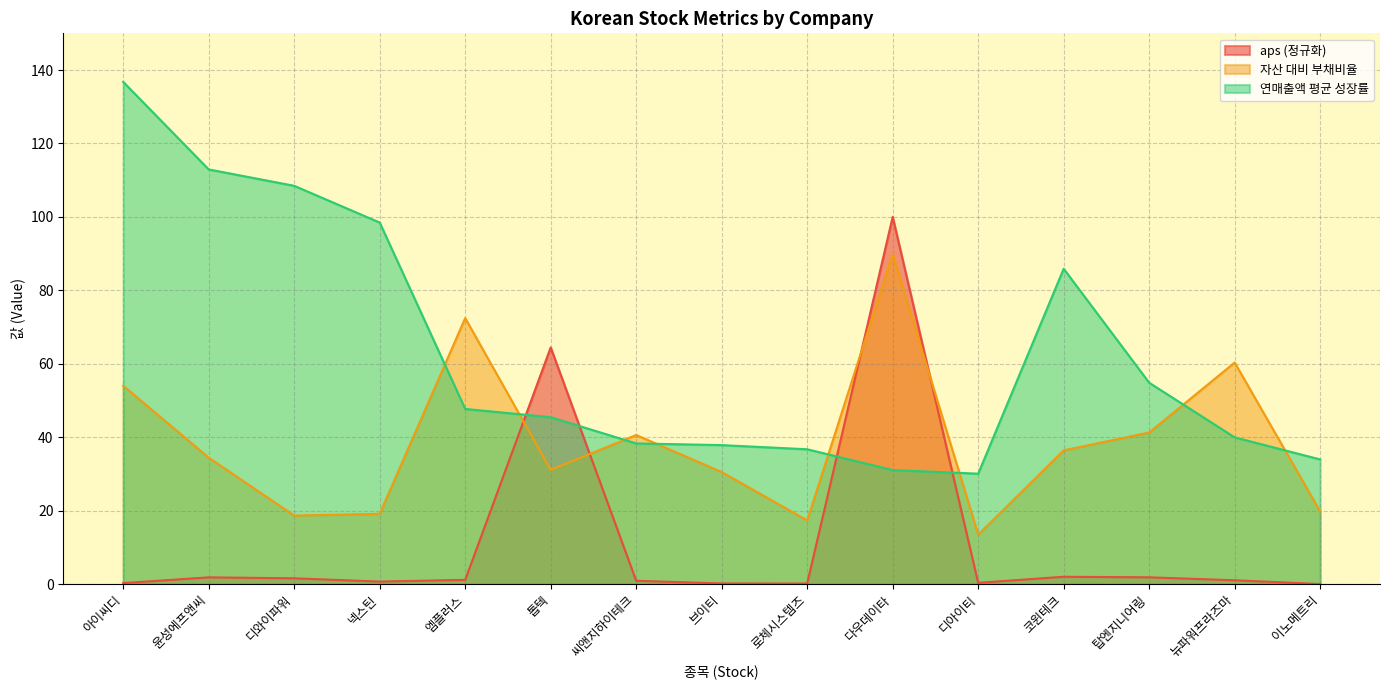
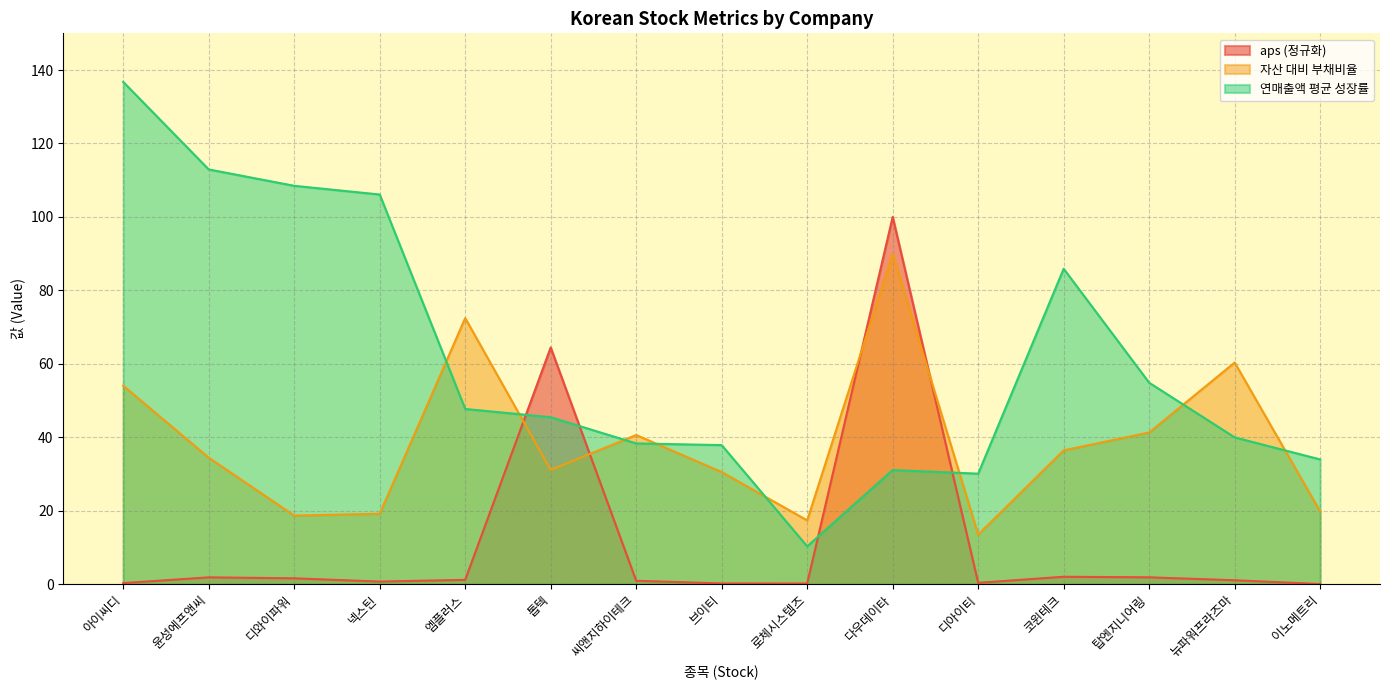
  {
    "aps (정규화)": {
      "아이씨디": 0,
      "윤성에프앤씨": 2,
      "디와이파워": 2,
      "넥스틴": 1,
      "엠플러스": 1,
      "톱텍": 64,
      "씨앤지하이테크": 1,
      "브이티": 0,
      "로체시스템즈": 0,
      "다우데이타": 100,
      "디아이티": 0,
      "코윈테크": 2,
      "탑엔지니어링": 2,
      "뉴파워프라즈마": 1,
      "이노메트리": 0
    },
    "자산 대비 부채비율": {
      "아이씨디": 54,
      "윤성에프앤씨": 34,
      "디와이파워": 19,
      "넥스틴": 19,
      "엠플러스": 72,
      "톱텍": 31,
      "씨앤지하이테크": 41,
      "브이티": 31,
      "로체시스템즈": 17,
      "다우데이타": 90,
      "디아이티": 13,
      "코윈테크": 36,
      "탑엔지니어링": 41,
      "뉴파워프라즈마": 60,
      "이노메트리": 20
    },
    "연매출액 평균 성장률": {
      "아이씨디": 137,
      "윤성에프앤씨": 113,
      "디와이파워": 108,
-     "넥스틴": 98,
+     "넥스틴": 106,
      "엠플러스": 48,
      "톱텍": 45,
      "씨앤지하이테크": 38,
      "브이티": 38,
-     "로체시스템즈": 37,
+     "로체시스템즈": 10,
      "다우데이타": 31,
      "디아이티": 30,
      "코윈테크": 86,
      "탑엔지니어링": 55,
      "뉴파워프라즈마": 40,
      "이노메트리": 34
    }
  }
